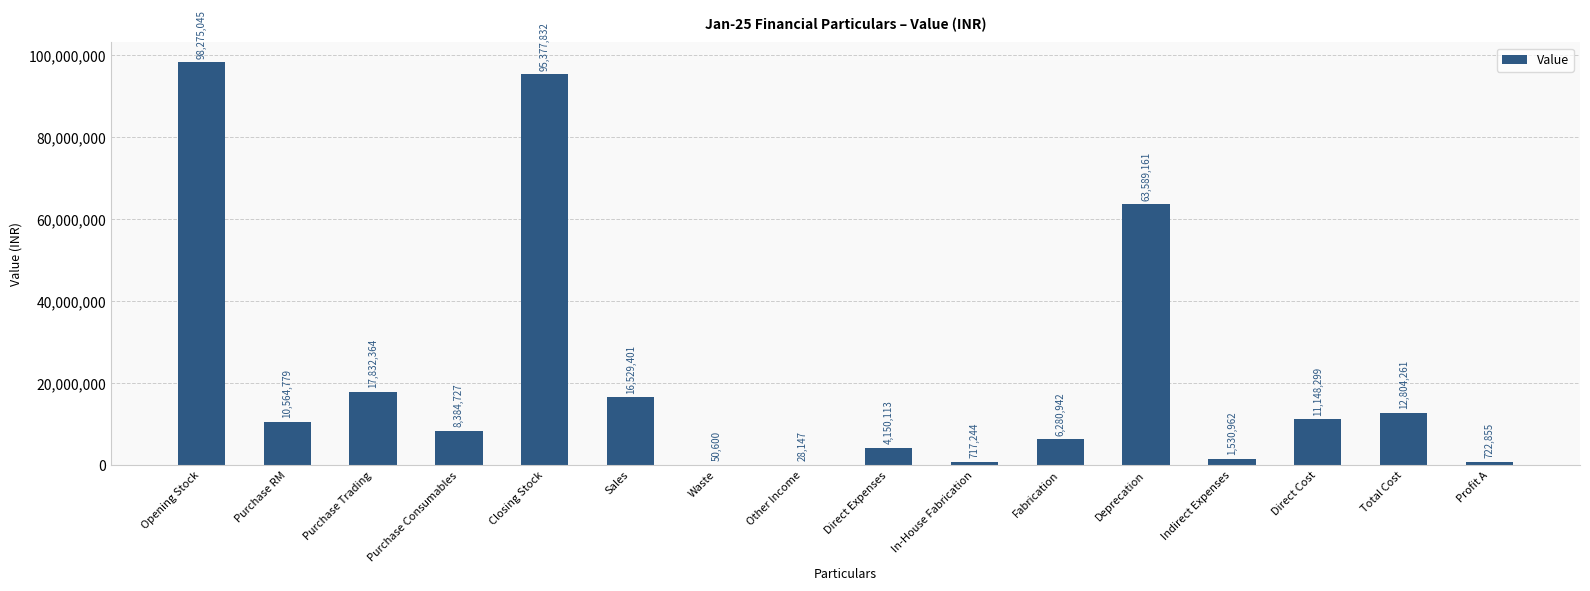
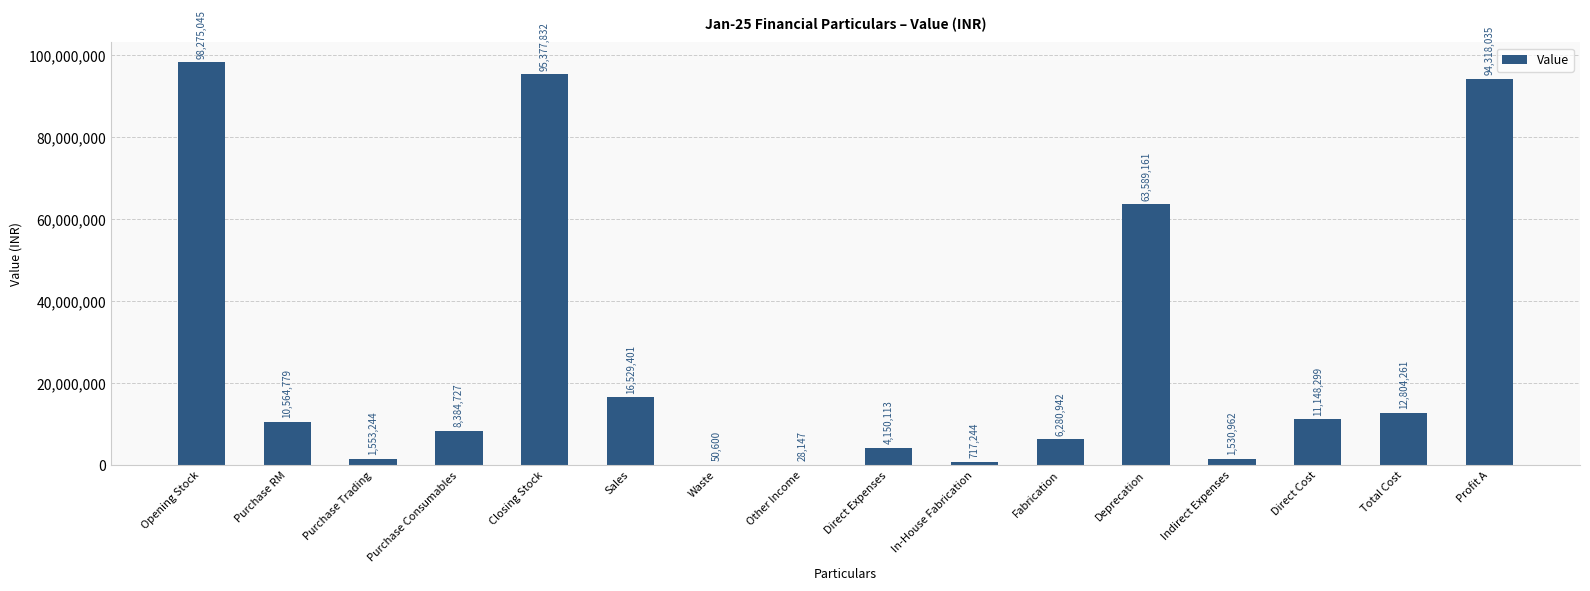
  {
    "Opening Stock": "98,275,045",
    "Purchase RM": "10,564,779",
-   "Purchase Trading": "17,832,364",
+   "Purchase Trading": "1,553,244",
    "Purchase Consumables": "8,384,727",
    "Closing Stock": "95,377,832",
    "Sales": "16,529,401",
    "Waste": "50,600",
    "Other Income": "28,147",
    "Direct Expenses": "4,150,113",
    "In-House Fabrication": "717,244",
    "Fabrication": "6,280,942",
    "Deprecation": "63,589,161",
    "Indirect Expenses": "1,530,962",
    "Direct Cost": "11,148,299",
    "Total Cost": "12,804,261",
-   "Profit A": "722,855"
+   "Profit A": "94,318,035"
  }
